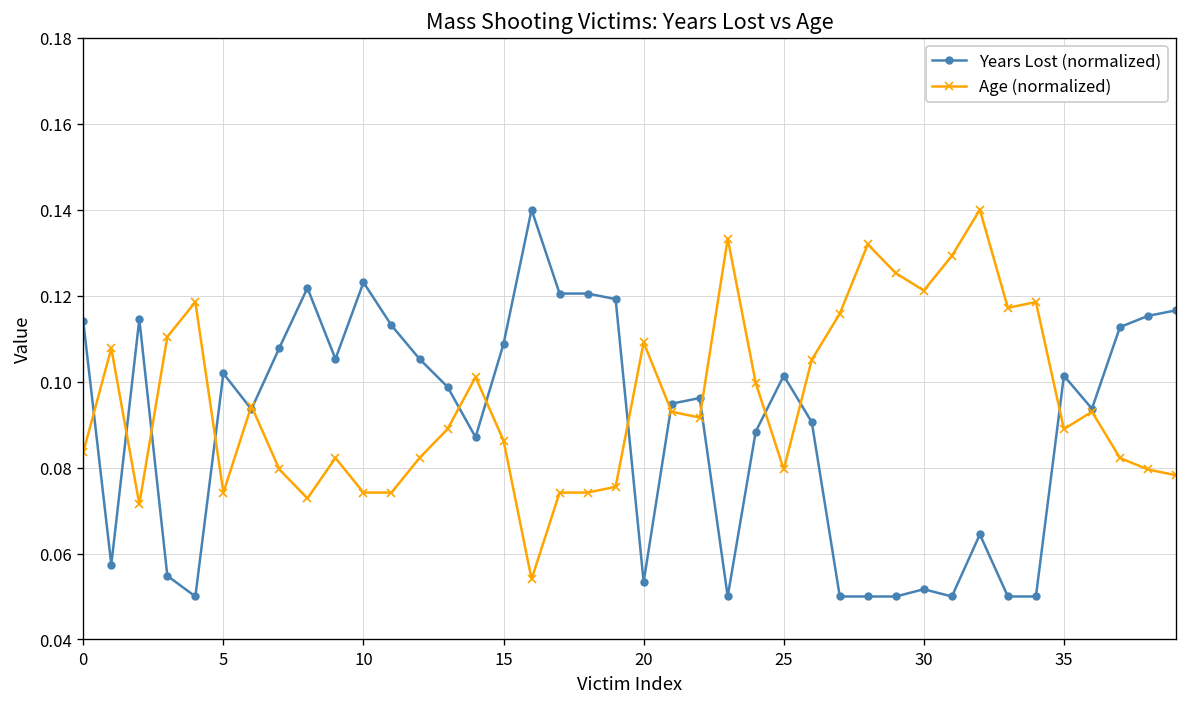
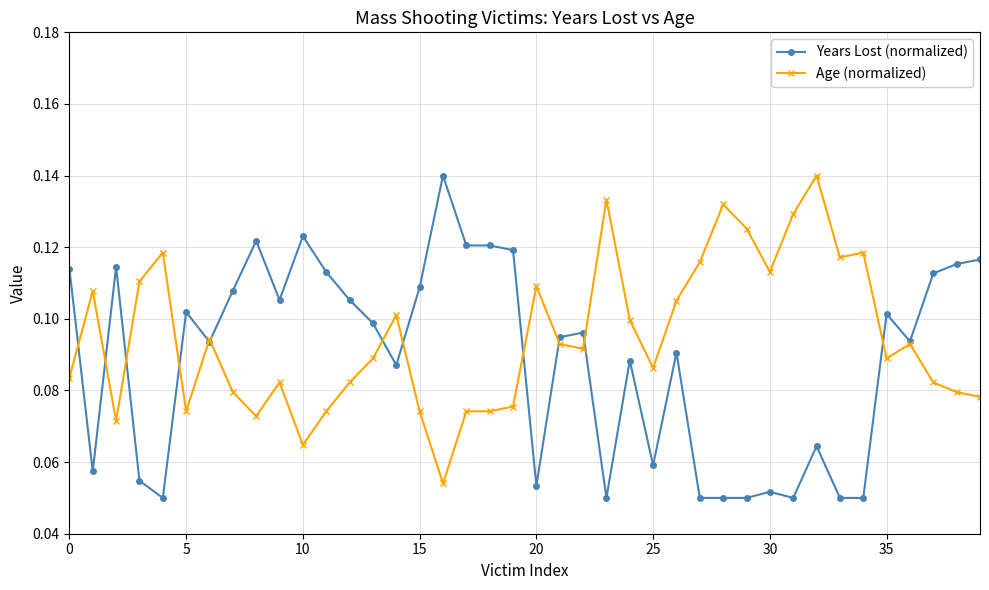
  {
    "Years Lost (normalized)": {
      "0": 0.114,
      "5": 0.102,
      "10": 0.123,
      "15": 0.109,
      "20": 0.053,
-     "25": 0.101,
+     "25": 0.059,
      "30": 0.052,
      "35": 0.101
    },
    "Age (normalized)": {
      "0": 0.084,
      "5": 0.074,
-     "10": 0.074,
-     "15": 0.086,
+     "10": 0.065,
+     "15": 0.074,
      "20": 0.109,
-     "25": 0.080,
-     "30": 0.121,
+     "25": 0.086,
+     "30": 0.113,
      "35": 0.089
    }
  }
